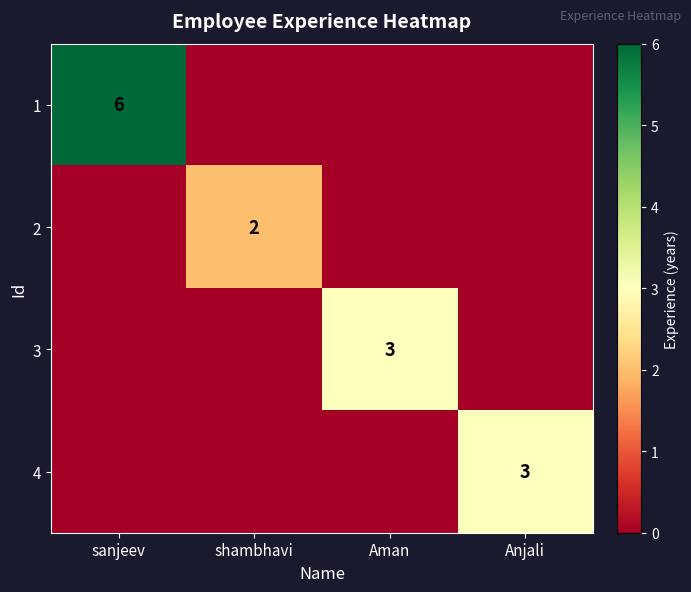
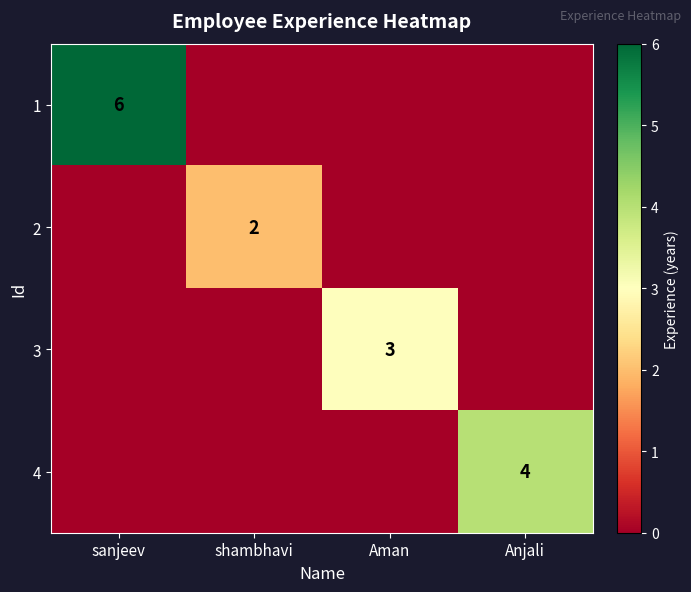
  {
    "1": {
      "sanjeev": 6
    },
    "2": {
      "shambhavi": 2
    },
    "3": {
      "Aman": 3
    },
    "4": {
-     "Anjali": 3
+     "Anjali": 4
    }
  }
